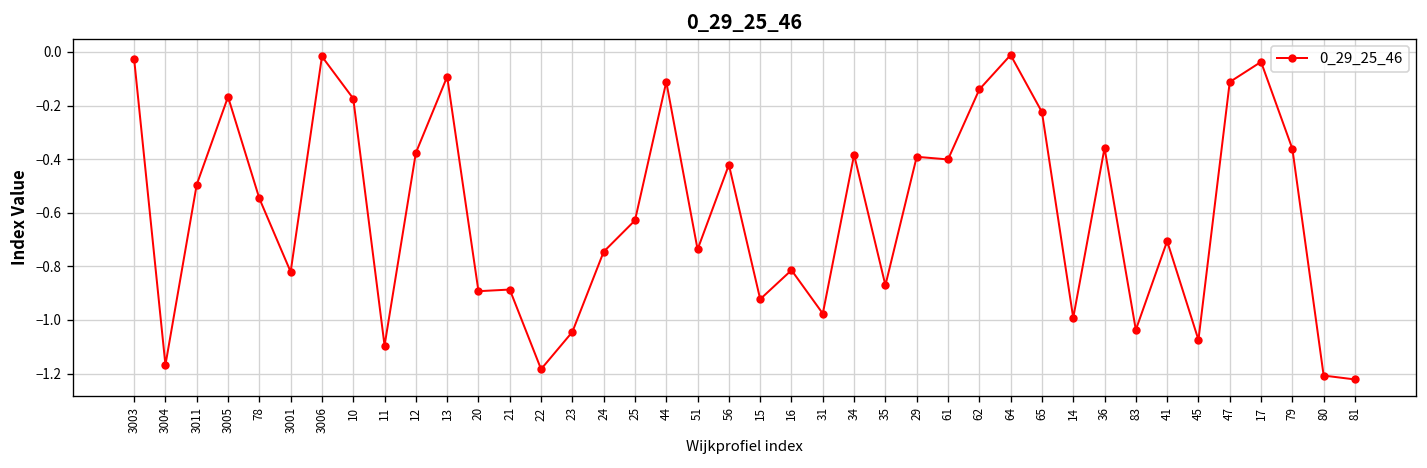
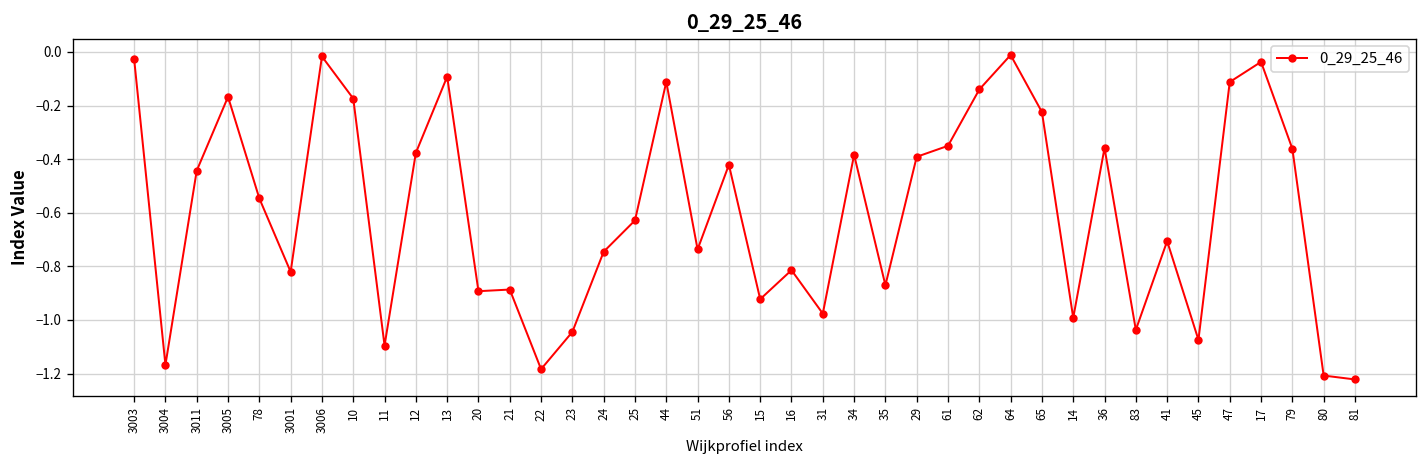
  {
    "3003": -0.03,
    "3004": -1.17,
-   "3011": -0.49,
+   "3011": -0.44,
    "3005": -0.17,
    "78": -0.55,
    "3001": -0.82,
    "3006": -0.02,
    "10": -0.17,
    "11": -1.10,
    "12": -0.38,
    "13": -0.09,
    "20": -0.89,
    "21": -0.89,
    "22": -1.18,
    "23": -1.04,
    "24": -0.75,
    "25": -0.63,
    "44": -0.11,
    "51": -0.74,
    "56": -0.42,
    "15": -0.92,
    "16": -0.81,
    "31": -0.98,
    "34": -0.38,
    "35": -0.87,
    "29": -0.39,
-   "61": -0.40,
+   "61": -0.35,
    "62": -0.14,
    "64": -0.01,
    "65": -0.22,
    "14": -0.99,
    "36": -0.36,
    "83": -1.04,
    "41": -0.71,
    "45": -1.07,
    "47": -0.11,
    "17": -0.04,
    "79": -0.36,
    "80": -1.21,
    "81": -1.22
  }
